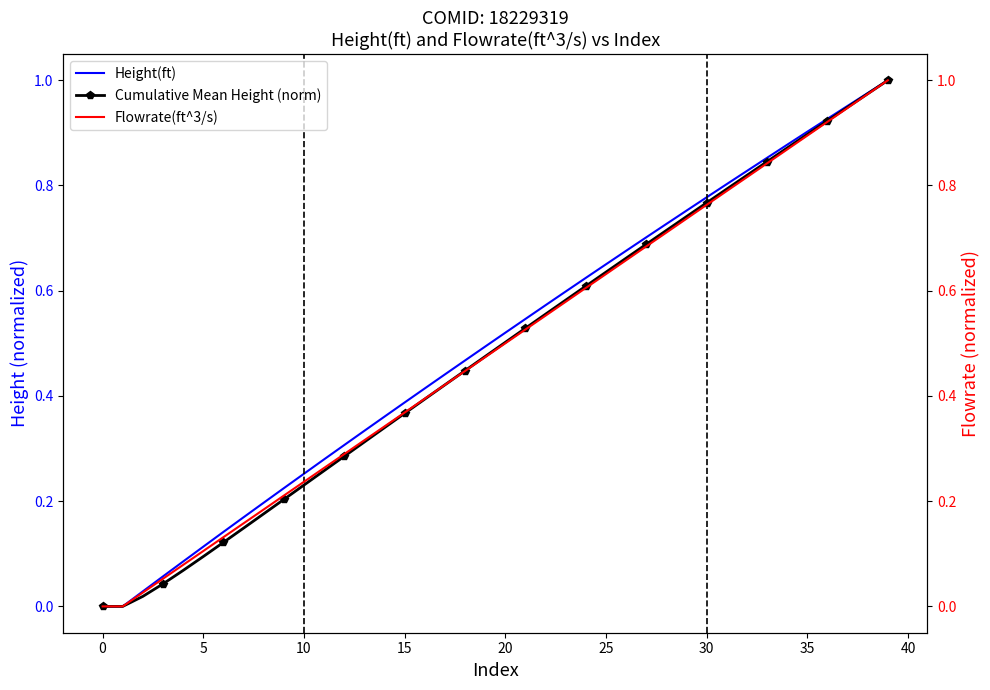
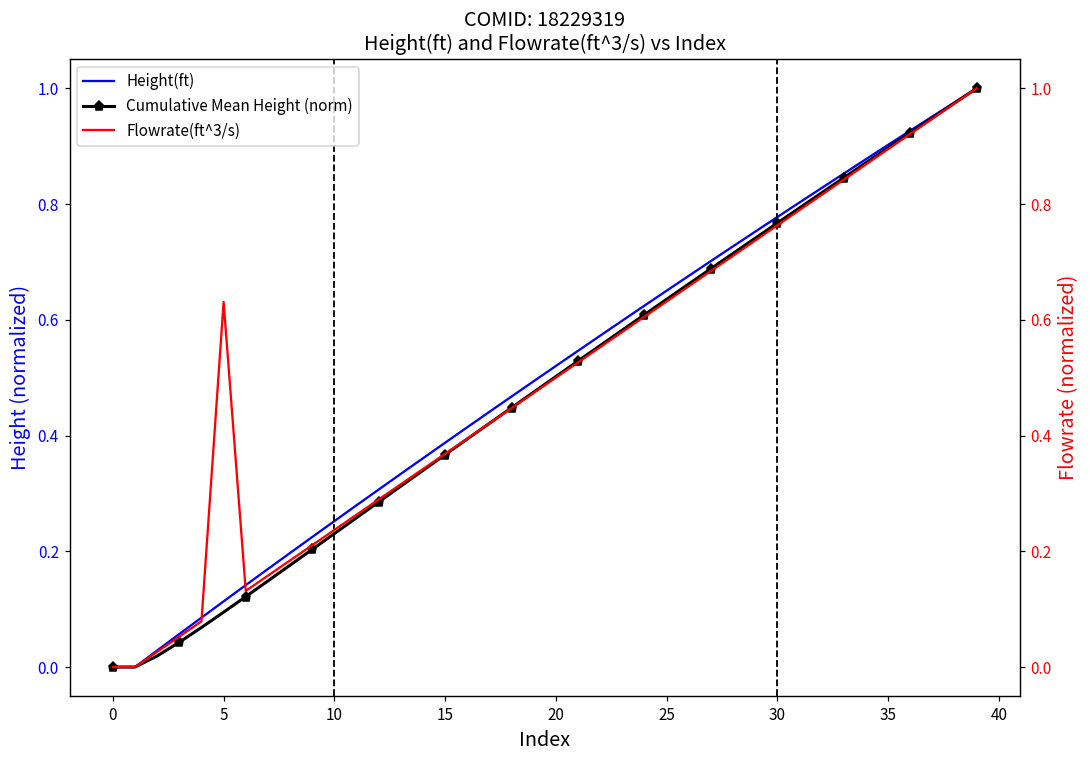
  {
    "Height(ft)": {
      "5": 0.11,
      "10": 0.25,
      "15": 0.39,
      "20": 0.52,
      "25": 0.65,
      "30": 0.78,
      "35": 0.90
    },
    "Cumulative Mean Height (norm)": {
      "5": 0.09,
      "10": 0.23,
      "15": 0.37,
      "20": 0.50,
      "25": 0.64,
      "30": 0.77,
      "35": 0.90
    },
    "Flowrate(ft^3/s)": {
      "0": 0.00,
-     "5": 0.11,
+     "5": 0.63,
      "10": 0.24,
      "15": 0.37,
      "20": 0.50,
      "25": 0.63,
      "30": 0.76,
      "35": 0.89
    }
  }
